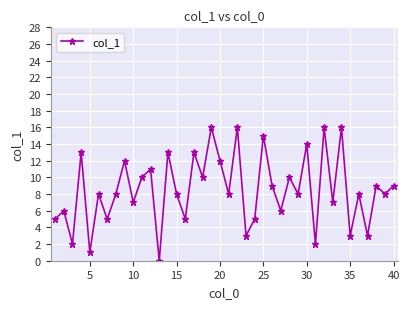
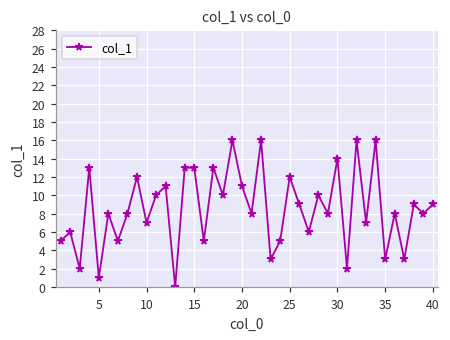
  {
    "5": 1,
    "10": 7,
-   "15": 8,
-   "20": 12,
-   "25": 15,
+   "15": 13,
+   "20": 11,
+   "25": 12,
    "30": 14,
    "35": 3,
    "40": 9
  }
